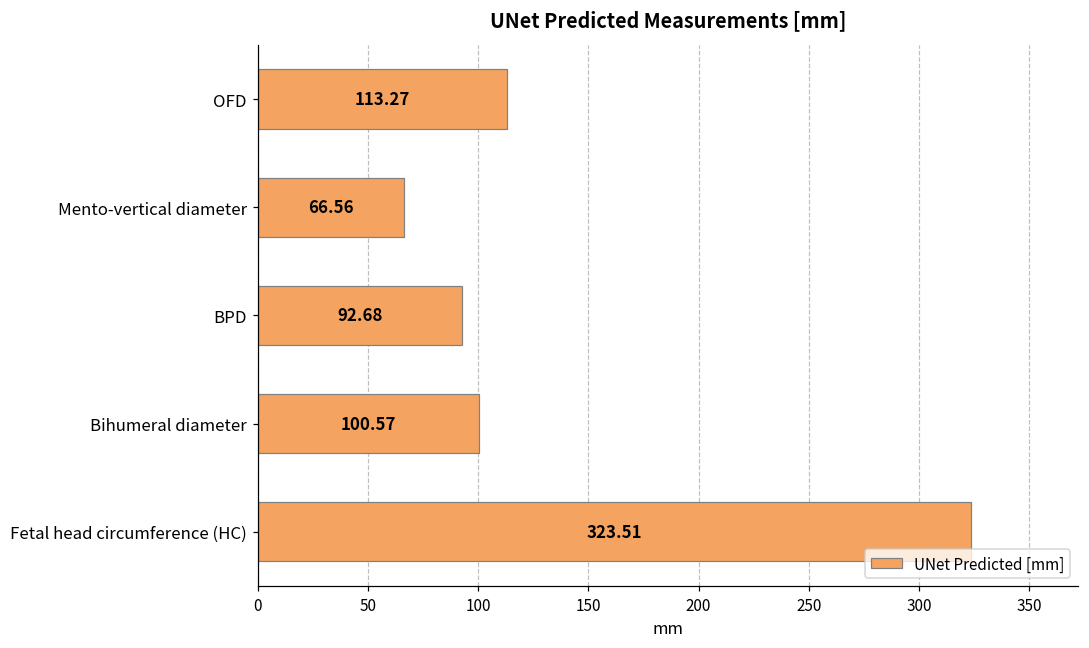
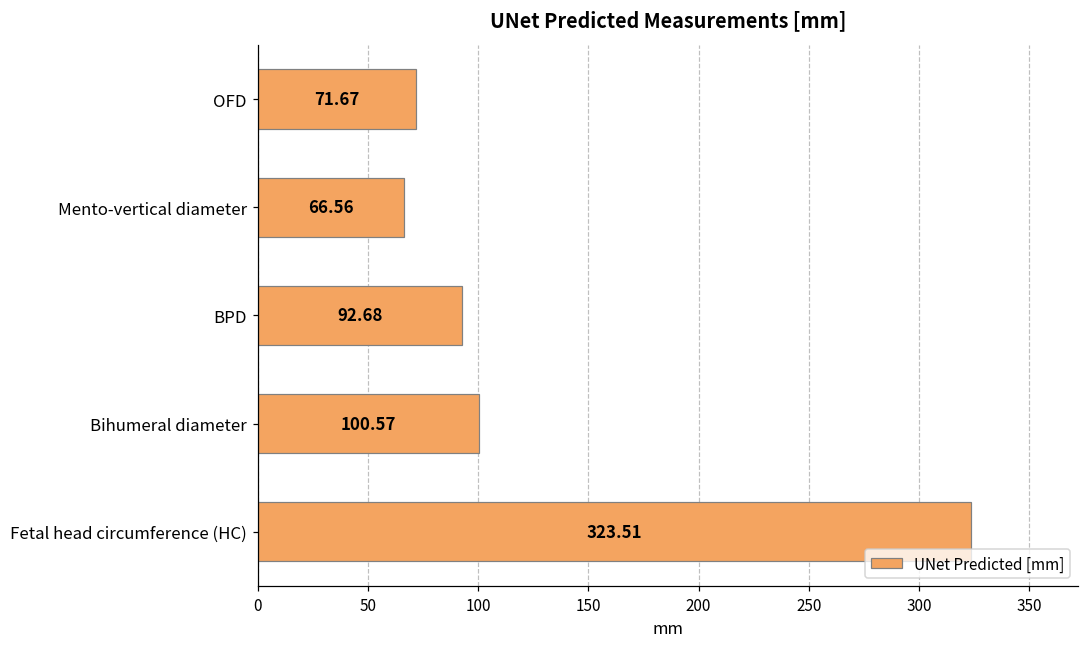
  {
-   "OFD": 113.27,
+   "OFD": 71.67,
    "Mento-vertical diameter": 66.56,
    "BPD": 92.68,
    "Bihumeral diameter": 100.57,
    "Fetal head circumference (HC)": 323.51
  }
